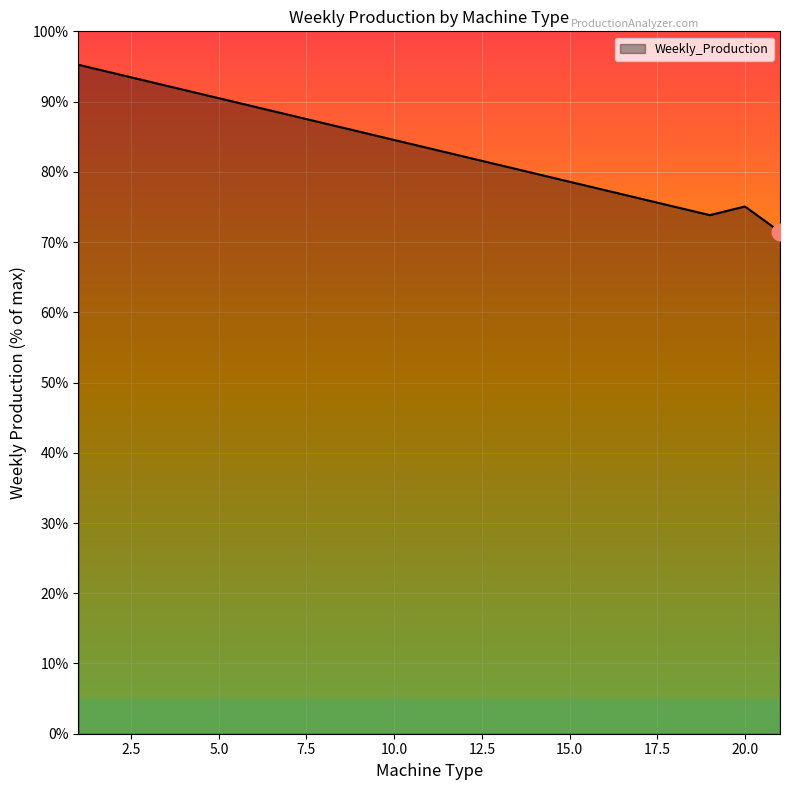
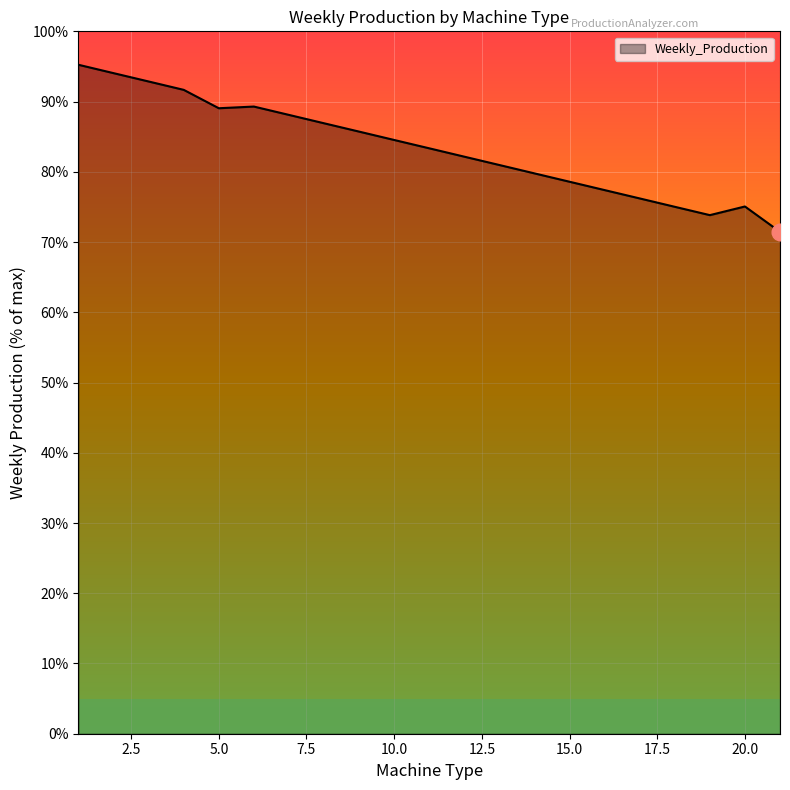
  {
    "Weekly_Production": {
-     "5.0": "90%",
+     "5.0": "89%",
      "10.0": "85%",
      "20.0": "75%"
    }
  }
